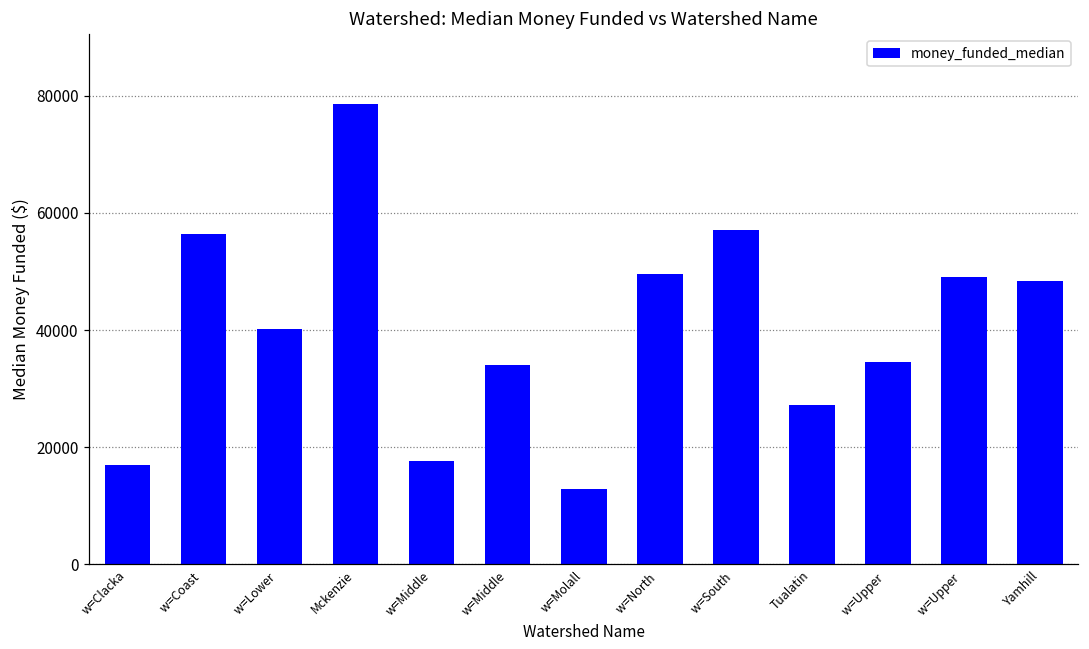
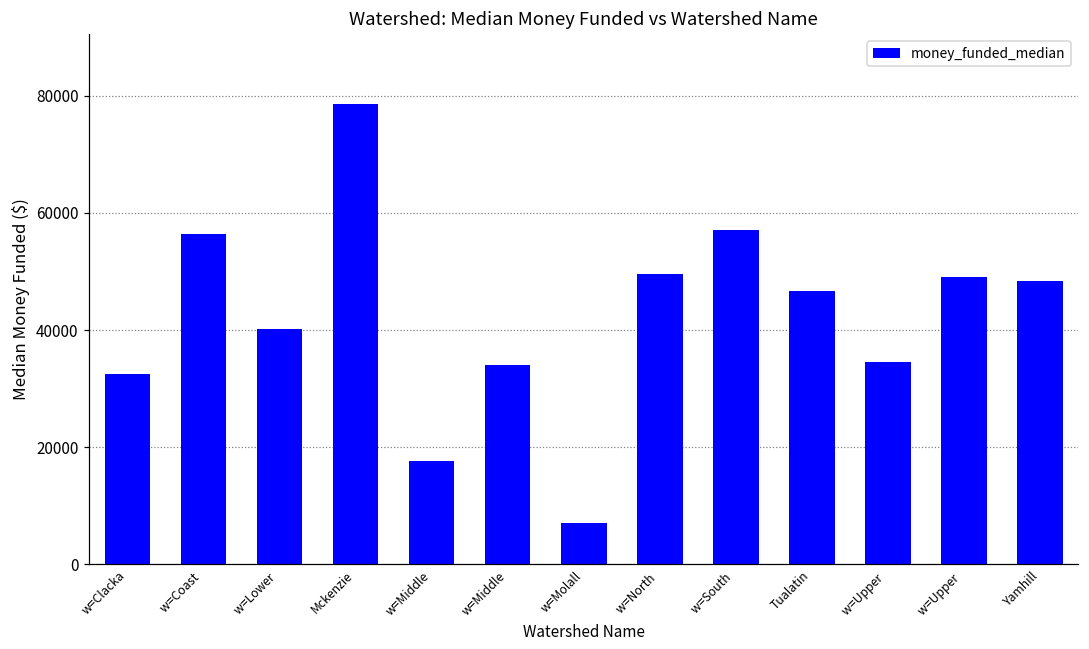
  {
-   "w=Clacka": 17000,
+   "w=Clacka": 33000,
    "w=Coast": 56000,
    "w=Lower": 40000,
    "Mckenzie": 79000,
-   "w=Molall": 13000,
+   "w=Molall": 7000,
    "w=North": 50000,
    "w=South": 57000,
-   "Tualatin": 27000,
+   "Tualatin": 47000,
    "Yamhill": 48000
  }
